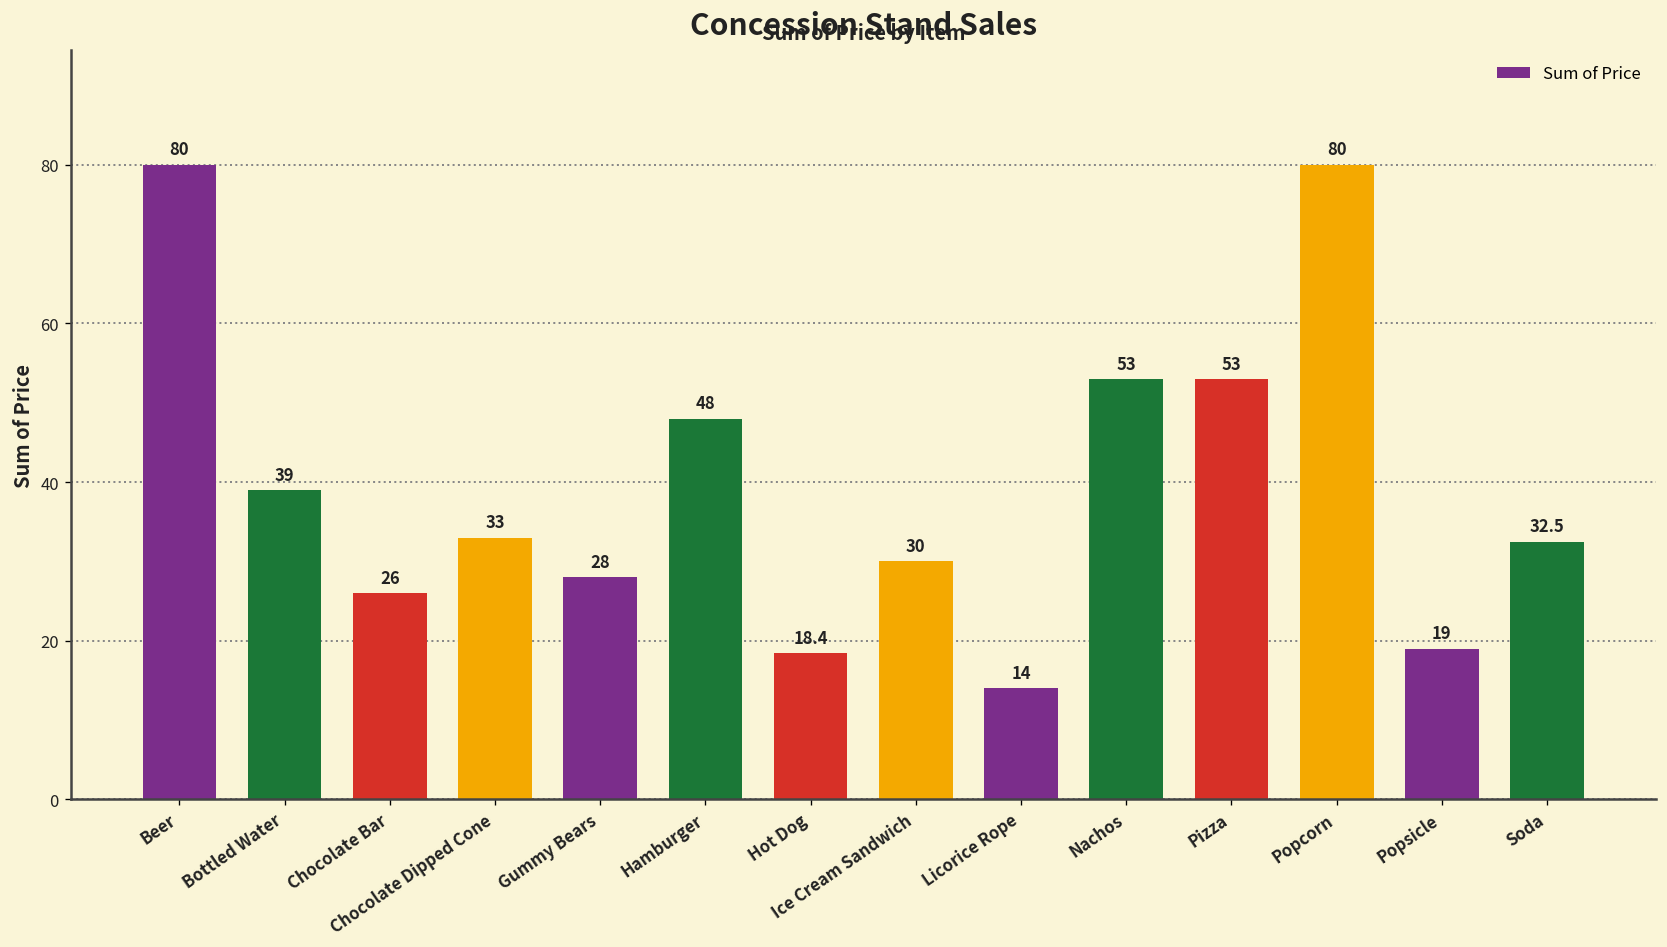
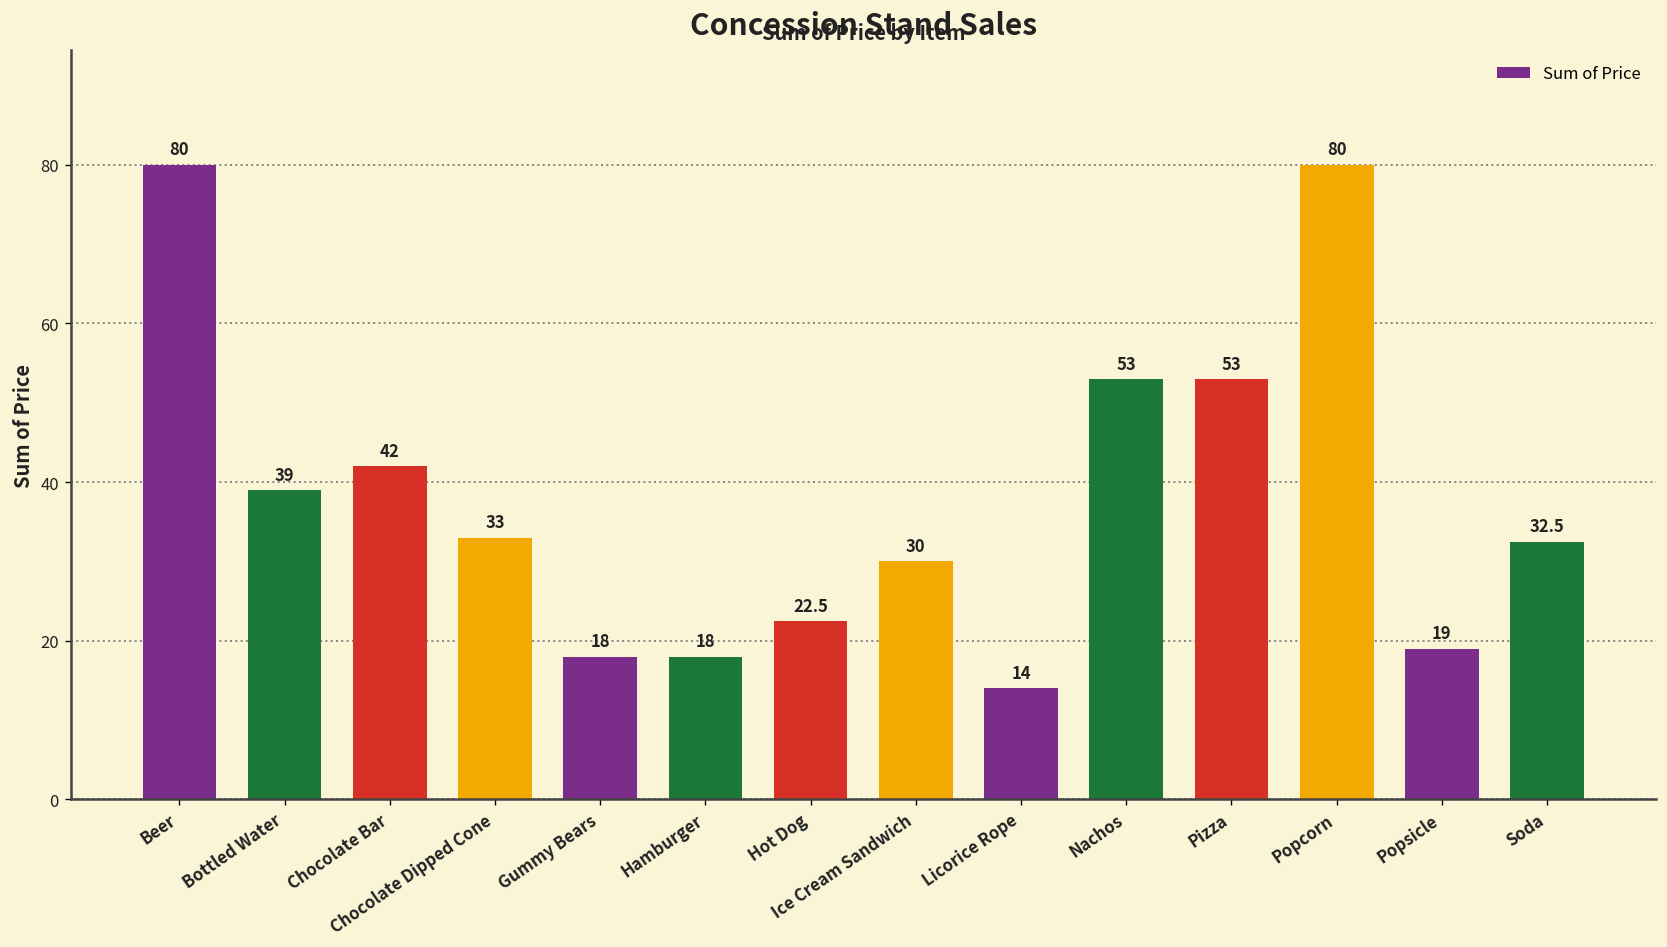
  {
    "Beer": 80,
    "Bottled Water": 39,
-   "Chocolate Bar": 26,
+   "Chocolate Bar": 42,
    "Chocolate Dipped Cone": 33,
-   "Gummy Bears": 28,
-   "Hamburger": 48,
-   "Hot Dog": 18.4,
+   "Gummy Bears": 18,
+   "Hamburger": 18,
+   "Hot Dog": 22.5,
    "Ice Cream Sandwich": 30,
    "Licorice Rope": 14,
    "Nachos": 53,
    "Pizza": 53,
    "Popcorn": 80,
    "Popsicle": 19,
    "Soda": 32.5
  }
